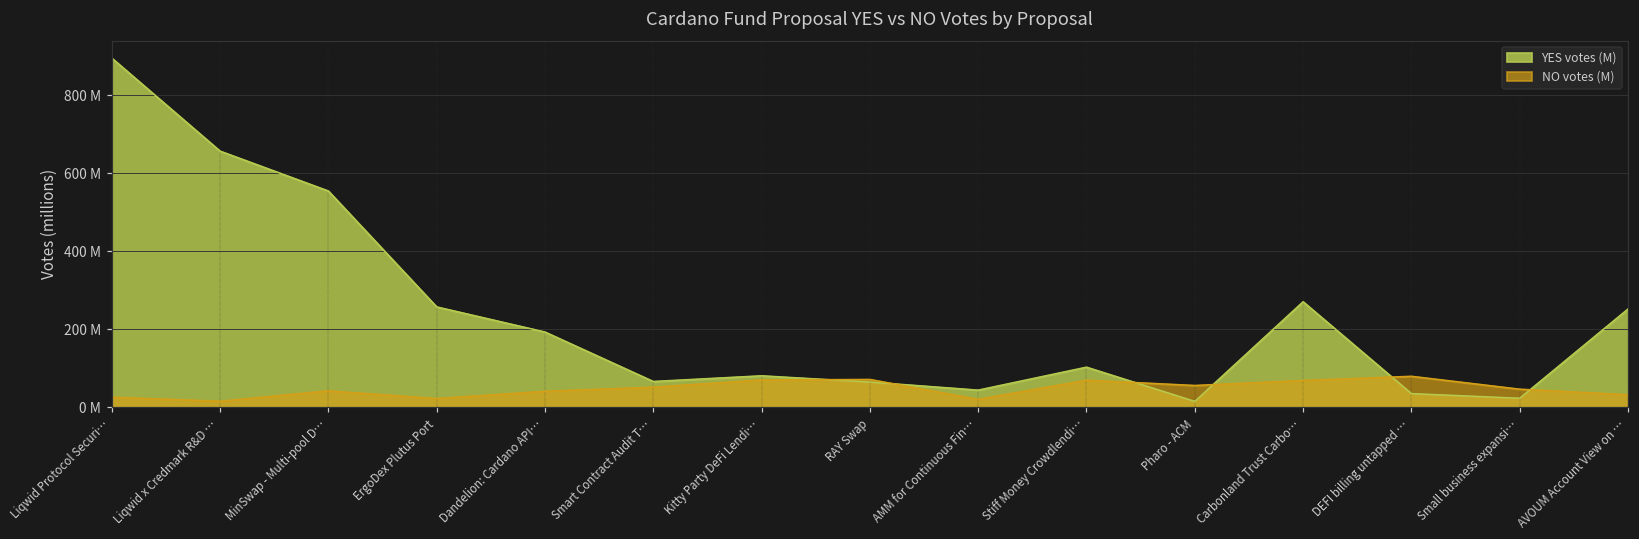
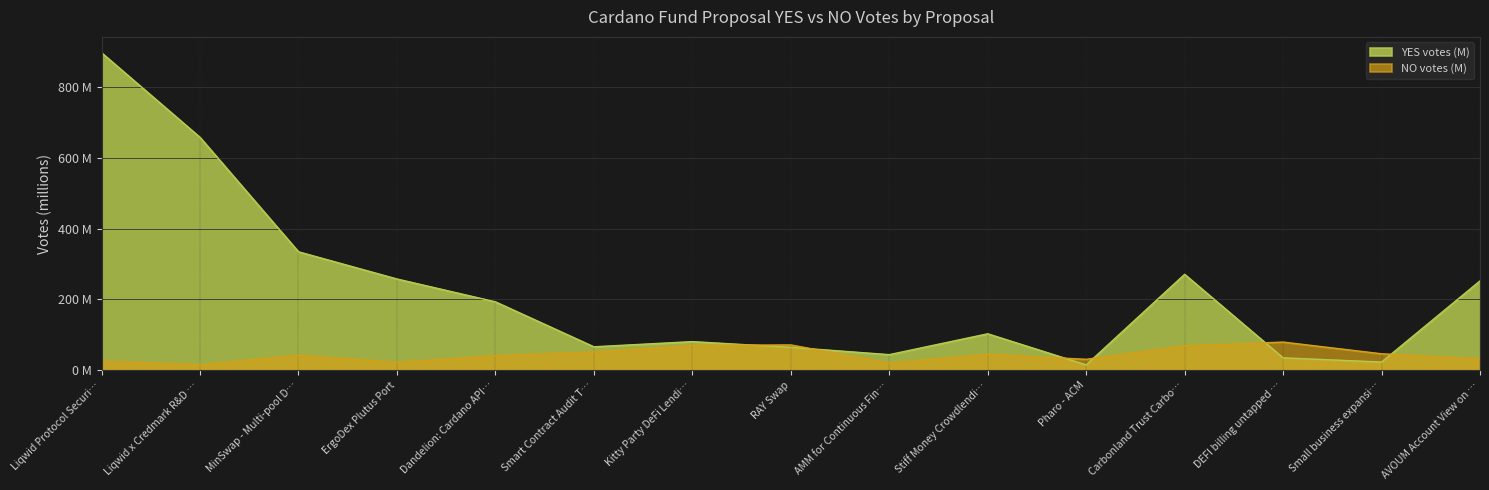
  {
    "YES votes (M)": {
      "Liqwid Protocol Securi…": 900000000,
      "Liqwid x Credmark R&D …": 660000000,
-     "MinSwap - Multi-pool D…": 550000000,
+     "MinSwap - Multi-pool D…": 330000000,
      "ErgoDex Plutus Port": 260000000,
      "Dandelion: Cardano API…": 190000000,
      "Smart Contract Audit T…": 70000000,
      "Kitty Party DeFi Lendi…": 80000000,
      "AMM for Continuous Fin…": 40000000,
      "Stiff Money Crowdlendi…": 100000000,
      "Pharo - ACM": 20000000,
      "Carbonland Trust Carbo…": 270000000,
      "DEFI billing untapped …": 40000000,
      "Small business expansi…": 20000000,
      "AVOUM Account View on …": 250000000
    },
    "NO votes (M)": {
      "Liqwid Protocol Securi…": 30000000,
      "Liqwid x Credmark R&D …": 20000000,
      "MinSwap - Multi-pool D…": 40000000,
      "ErgoDex Plutus Port": 20000000,
      "Dandelion: Cardano API…": 40000000,
      "Smart Contract Audit T…": 50000000,
      "Kitty Party DeFi Lendi…": 70000000,
      "AMM for Continuous Fin…": 20000000,
-     "Stiff Money Crowdlendi…": 70000000,
-     "Pharo - ACM": 60000000,
+     "Stiff Money Crowdlendi…": 50000000,
+     "Pharo - ACM": 30000000,
      "Carbonland Trust Carbo…": 70000000,
      "DEFI billing untapped …": 80000000,
      "Small business expansi…": 50000000,
      "AVOUM Account View on …": 30000000
    }
  }
